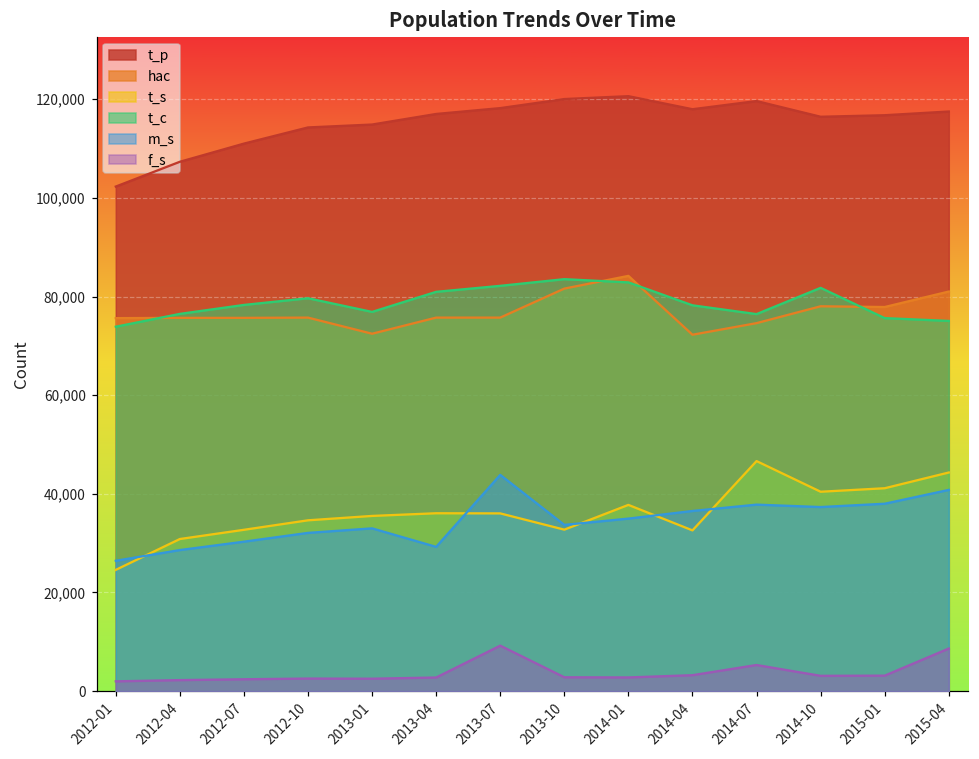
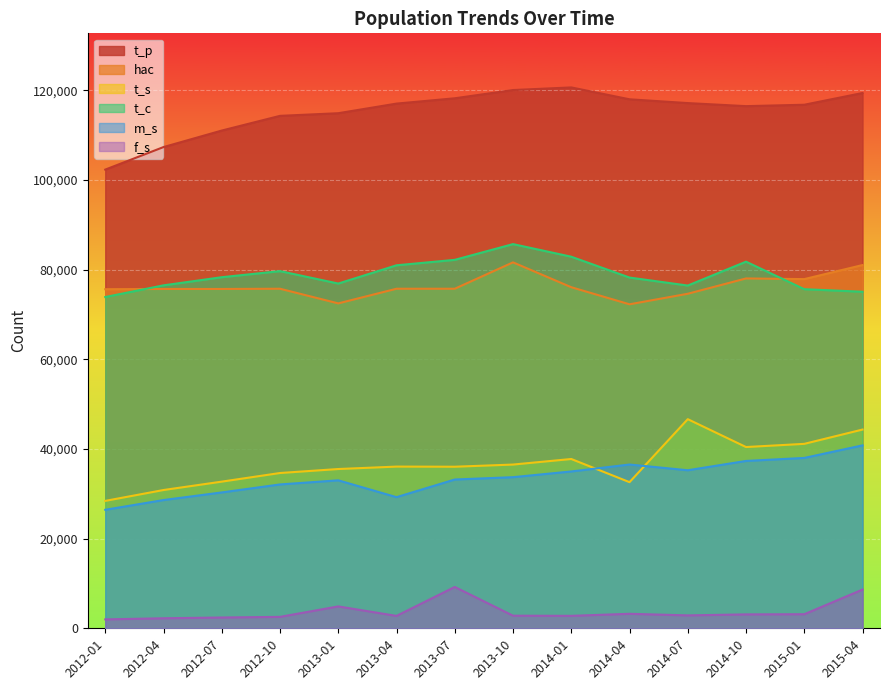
  {
    "t_p": {
      "2012-01": "102,000",
      "2012-04": "107,000",
      "2012-07": "111,000",
      "2012-10": "114,000",
      "2013-01": "115,000",
      "2013-04": "117,000",
      "2013-07": "118,000",
      "2013-10": "120,000",
      "2014-01": "121,000",
      "2014-04": "118,000",
-     "2014-07": "120,000",
+     "2014-07": "117,000",
      "2014-10": "116,000",
      "2015-01": "117,000",
-     "2015-04": "118,000"
+     "2015-04": "119,000"
    },
    "hac": {
      "2012-01": "76,000",
      "2012-04": "76,000",
      "2012-07": "76,000",
      "2012-10": "76,000",
      "2013-01": "72,000",
      "2013-04": "76,000",
      "2013-07": "76,000",
      "2013-10": "82,000",
-     "2014-01": "84,000",
+     "2014-01": "76,000",
      "2014-04": "72,000",
      "2014-07": "75,000",
      "2014-10": "78,000",
      "2015-01": "78,000",
      "2015-04": "81,000"
    },
    "t_s": {
-     "2012-01": "25,000",
+     "2012-01": "28,000",
      "2012-04": "31,000",
      "2012-07": "33,000",
      "2012-10": "35,000",
      "2013-01": "36,000",
      "2013-04": "36,000",
      "2013-07": "36,000",
-     "2013-10": "33,000",
+     "2013-10": "37,000",
      "2014-01": "38,000",
      "2014-04": "33,000",
      "2014-07": "47,000",
      "2014-10": "40,000",
      "2015-01": "41,000",
      "2015-04": "44,000"
    },
    "t_c": {
      "2012-01": "74,000",
      "2012-04": "76,000",
      "2012-07": "78,000",
      "2012-10": "80,000",
      "2013-01": "77,000",
      "2013-04": "81,000",
      "2013-07": "82,000",
-     "2013-10": "84,000",
+     "2013-10": "86,000",
      "2014-01": "83,000",
      "2014-04": "78,000",
      "2014-07": "76,000",
      "2014-10": "82,000",
      "2015-01": "76,000",
      "2015-04": "75,000"
    },
    "m_s": {
      "2012-01": "26,000",
      "2012-04": "29,000",
      "2012-07": "30,000",
      "2012-10": "32,000",
      "2013-01": "33,000",
      "2013-04": "29,000",
-     "2013-07": "44,000",
+     "2013-07": "33,000",
      "2013-10": "34,000",
      "2014-01": "35,000",
      "2014-04": "37,000",
-     "2014-07": "38,000",
+     "2014-07": "35,000",
      "2014-10": "37,000",
      "2015-01": "38,000",
      "2015-04": "41,000"
    },
    "f_s": {
      "2012-01": "2,000",
      "2012-04": "2,000",
      "2012-07": "2,000",
      "2012-10": "3,000",
-     "2013-01": "3,000",
+     "2013-01": "5,000",
      "2013-04": "3,000",
      "2013-07": "9,000",
      "2013-10": "3,000",
      "2014-01": "3,000",
      "2014-04": "3,000",
-     "2014-07": "5,000",
+     "2014-07": "3,000",
      "2014-10": "3,000",
      "2015-01": "3,000",
      "2015-04": "9,000"
    }
  }
